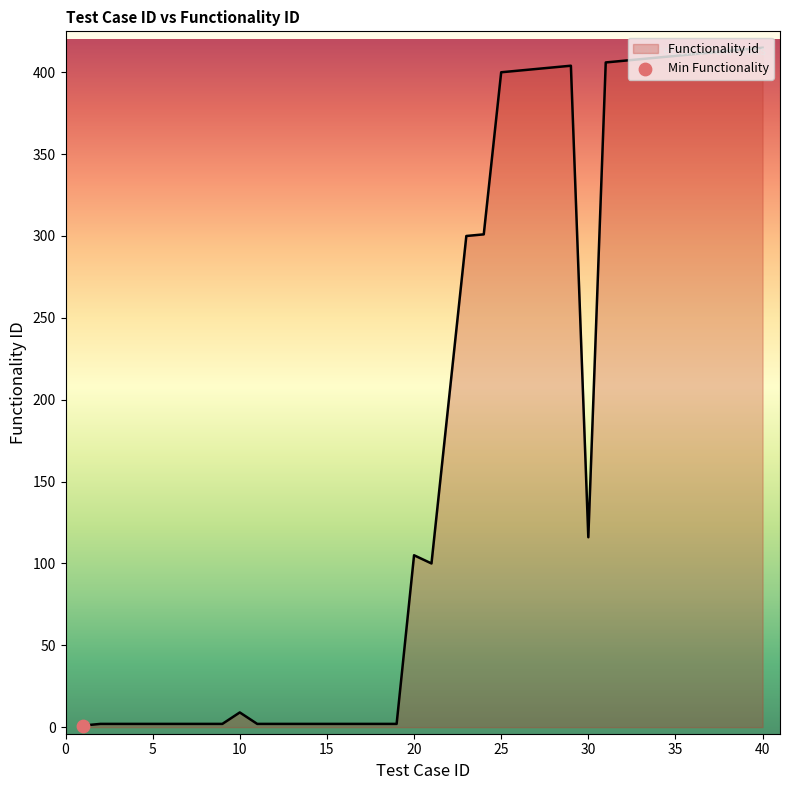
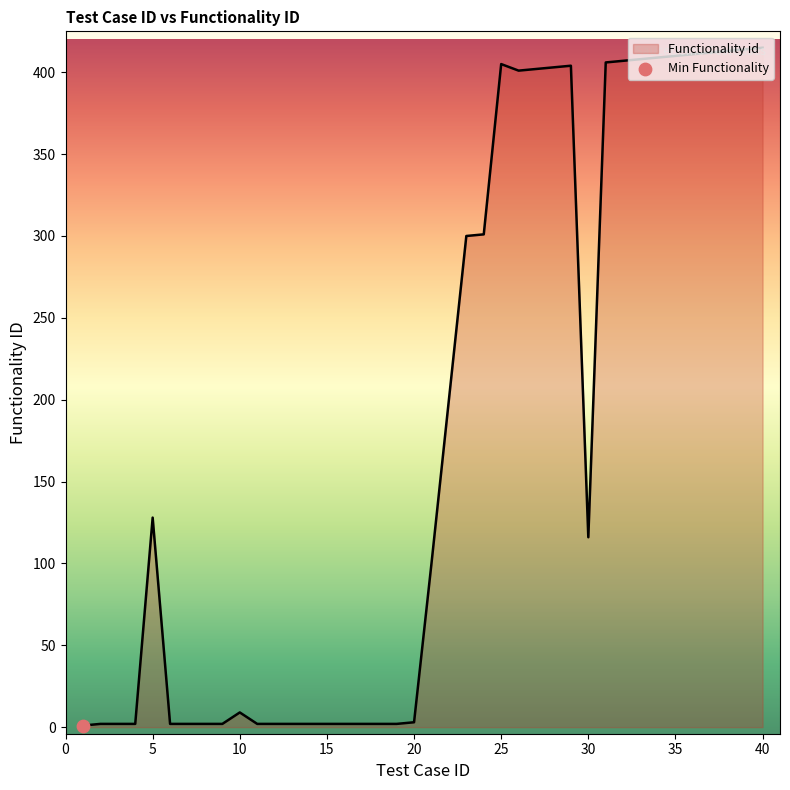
  {
    "Functionality id": {
-     "5": 2,
+     "5": 128,
      "10": 9,
      "15": 2,
-     "20": 105,
-     "25": 400,
+     "20": 3,
+     "25": 405,
      "30": 116
    }
  }
